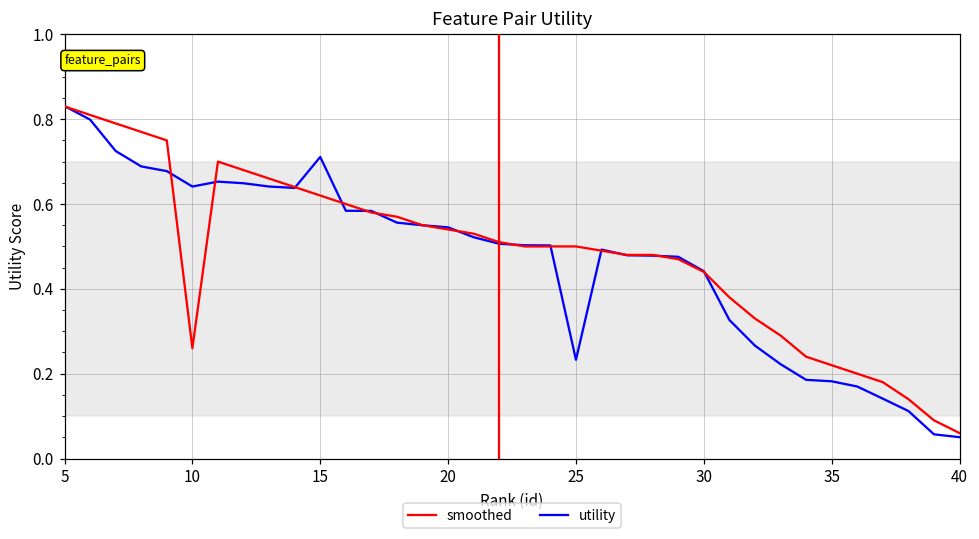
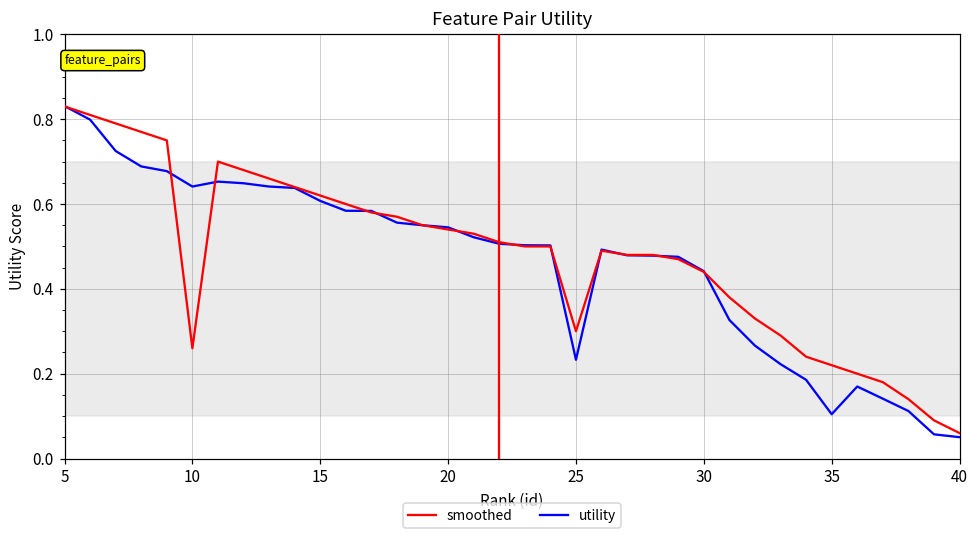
  {
    "utility": {
      "10": 0.64,
-     "15": 0.71,
+     "15": 0.61,
      "25": 0.23,
-     "35": 0.18,
+     "35": 0.10,
      "40": 0.05
    },
    "smoothed": {
      "10": 0.26,
      "15": 0.62,
-     "25": 0.5,
+     "25": 0.3,
      "35": 0.22,
      "40": 0.06
    }
  }
